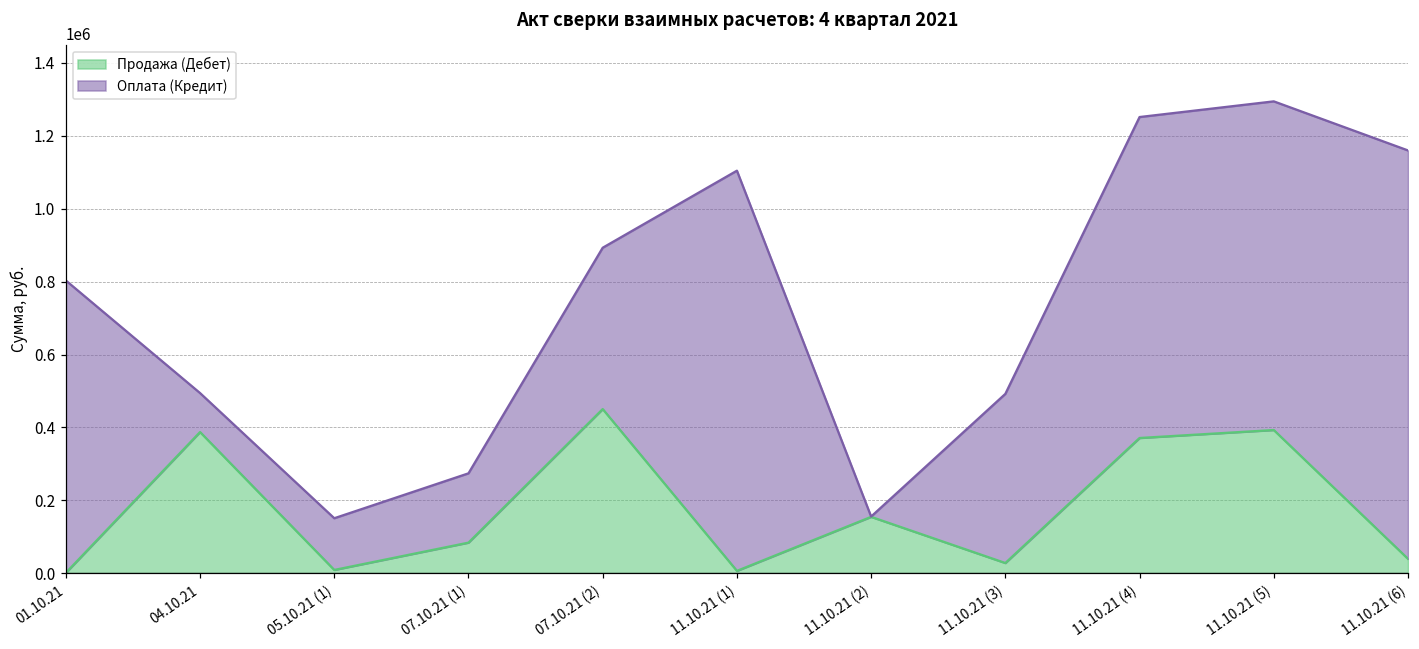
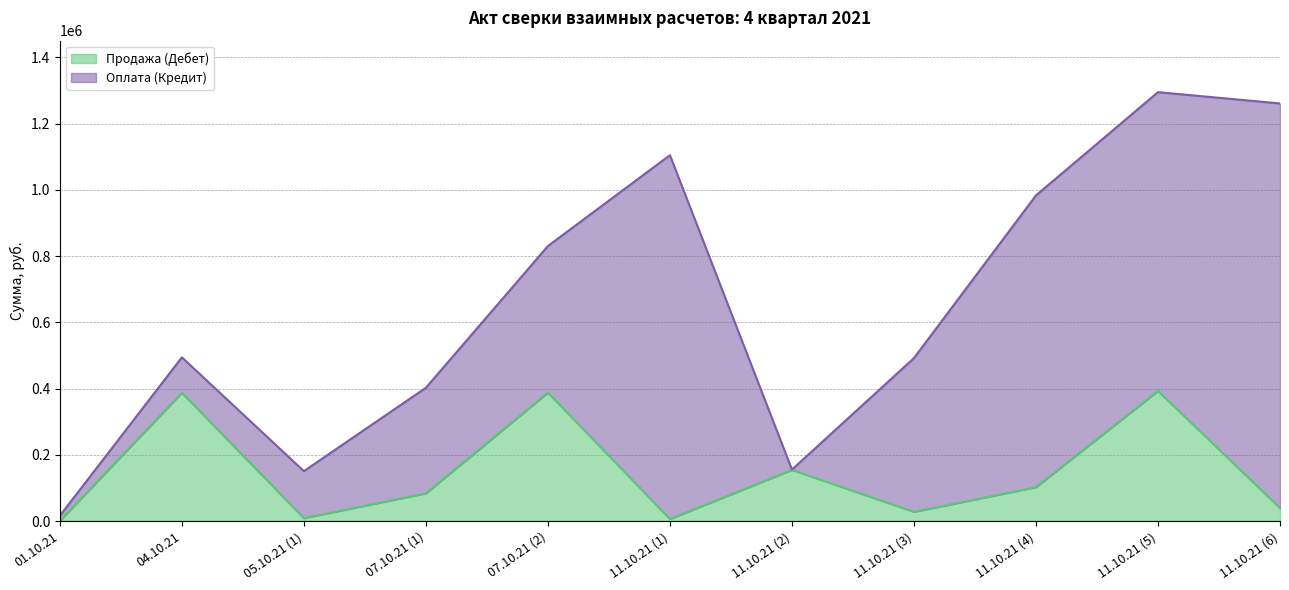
  {
    "Продажа (Дебет)": {
      "04.10.21": 390000,
      "05.10.21 (1)": 10000,
      "07.10.21 (1)": 80000,
-     "07.10.21 (2)": 450000,
+     "07.10.21 (2)": 390000,
      "11.10.21 (3)": 30000,
-     "11.10.21 (4)": 370000,
+     "11.10.21 (4)": 100000,
      "11.10.21 (5)": 390000,
      "11.10.21 (6)": 40000
    },
    "Оплата (Кредит)": {
-     "01.10.21": 800000,
+     "01.10.21": 20000,
      "04.10.21": 110000,
      "05.10.21 (1)": 140000,
-     "07.10.21 (1)": 190000,
+     "07.10.21 (1)": 320000,
      "07.10.21 (2)": 440000,
      "11.10.21 (1)": 1100000,
      "11.10.21 (3)": 460000,
      "11.10.21 (4)": 880000,
      "11.10.21 (5)": 900000,
-     "11.10.21 (6)": 1120000
+     "11.10.21 (6)": 1220000
    }
  }
